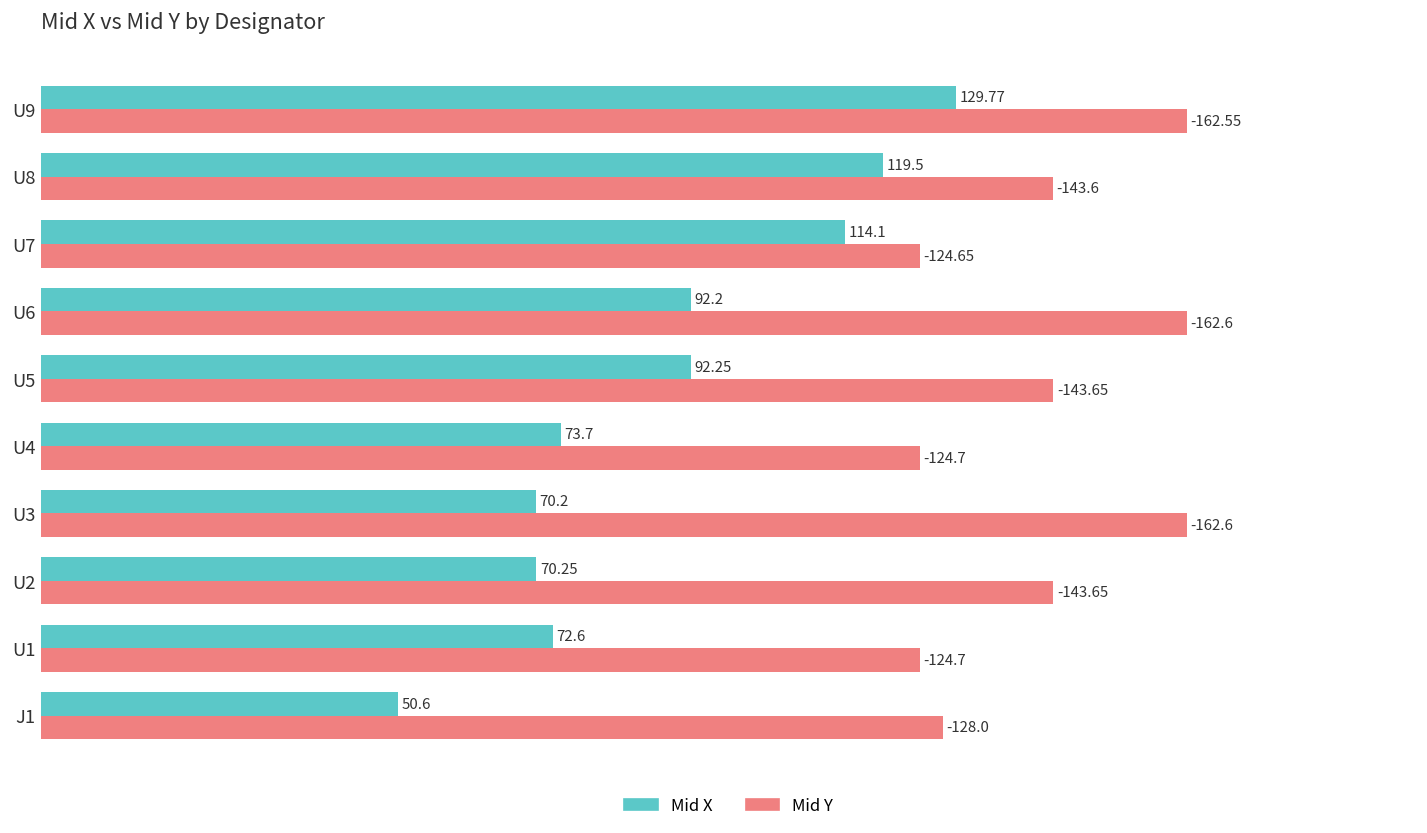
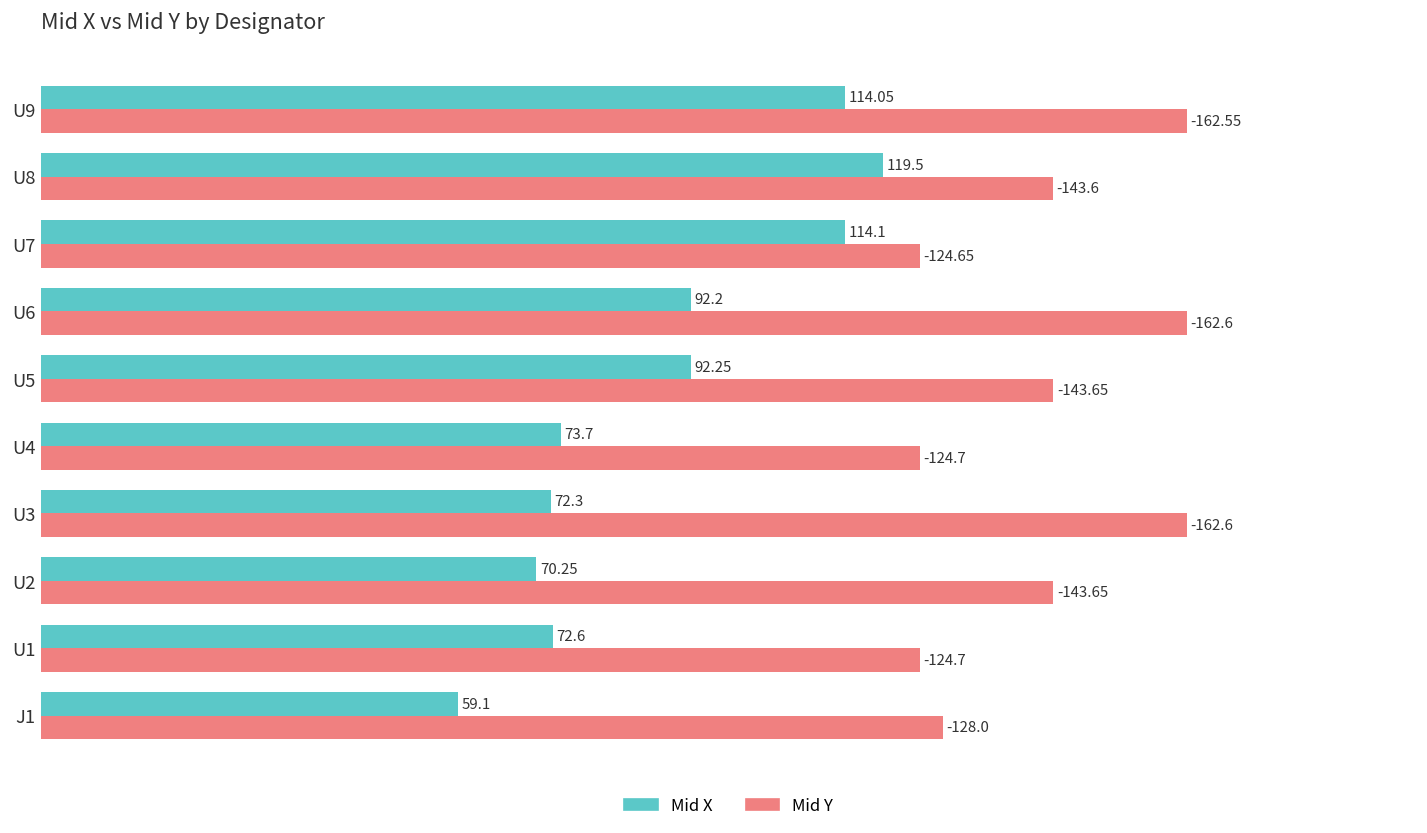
  {
    "Mid X": {
-     "U9": 129.77,
+     "U9": 114.05,
      "U8": 119.5,
      "U7": 114.1,
      "U6": 92.2,
      "U5": 92.25,
      "U4": 73.7,
-     "U3": 70.2,
+     "U3": 72.3,
      "U2": 70.25,
      "U1": 72.6,
-     "J1": 50.6
+     "J1": 59.1
    }
  }
